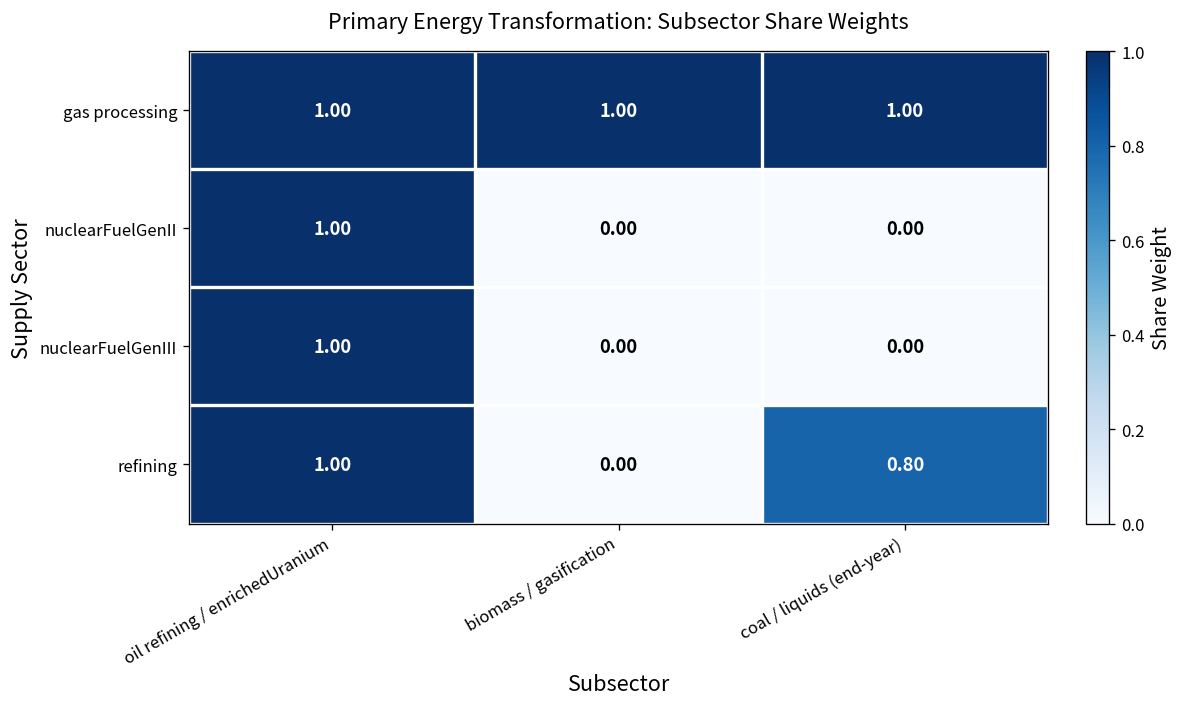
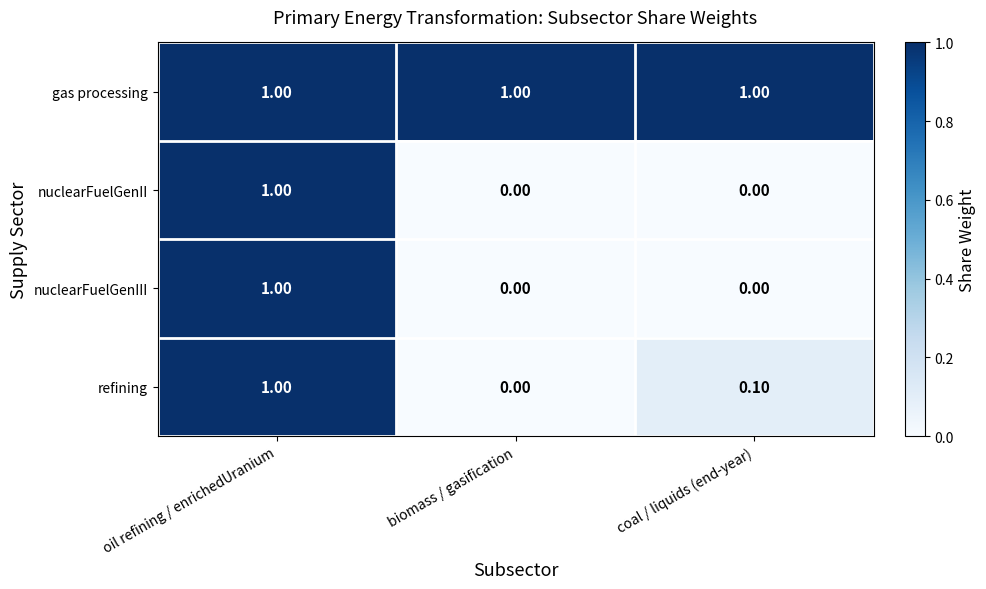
  {
    "gas processing": {
      "oil refining / enrichedUranium": 1.00,
      "biomass / gasification": 1.00,
      "coal / liquids (end-year)": 1.00
    },
    "nuclearFuelGenII": {
      "oil refining / enrichedUranium": 1.00,
      "biomass / gasification": 0.00,
      "coal / liquids (end-year)": 0.00
    },
    "nuclearFuelGenIII": {
      "oil refining / enrichedUranium": 1.00,
      "biomass / gasification": 0.00,
      "coal / liquids (end-year)": 0.00
    },
    "refining": {
      "oil refining / enrichedUranium": 1.00,
      "biomass / gasification": 0.00,
-     "coal / liquids (end-year)": 0.80
+     "coal / liquids (end-year)": 0.10
    }
  }
